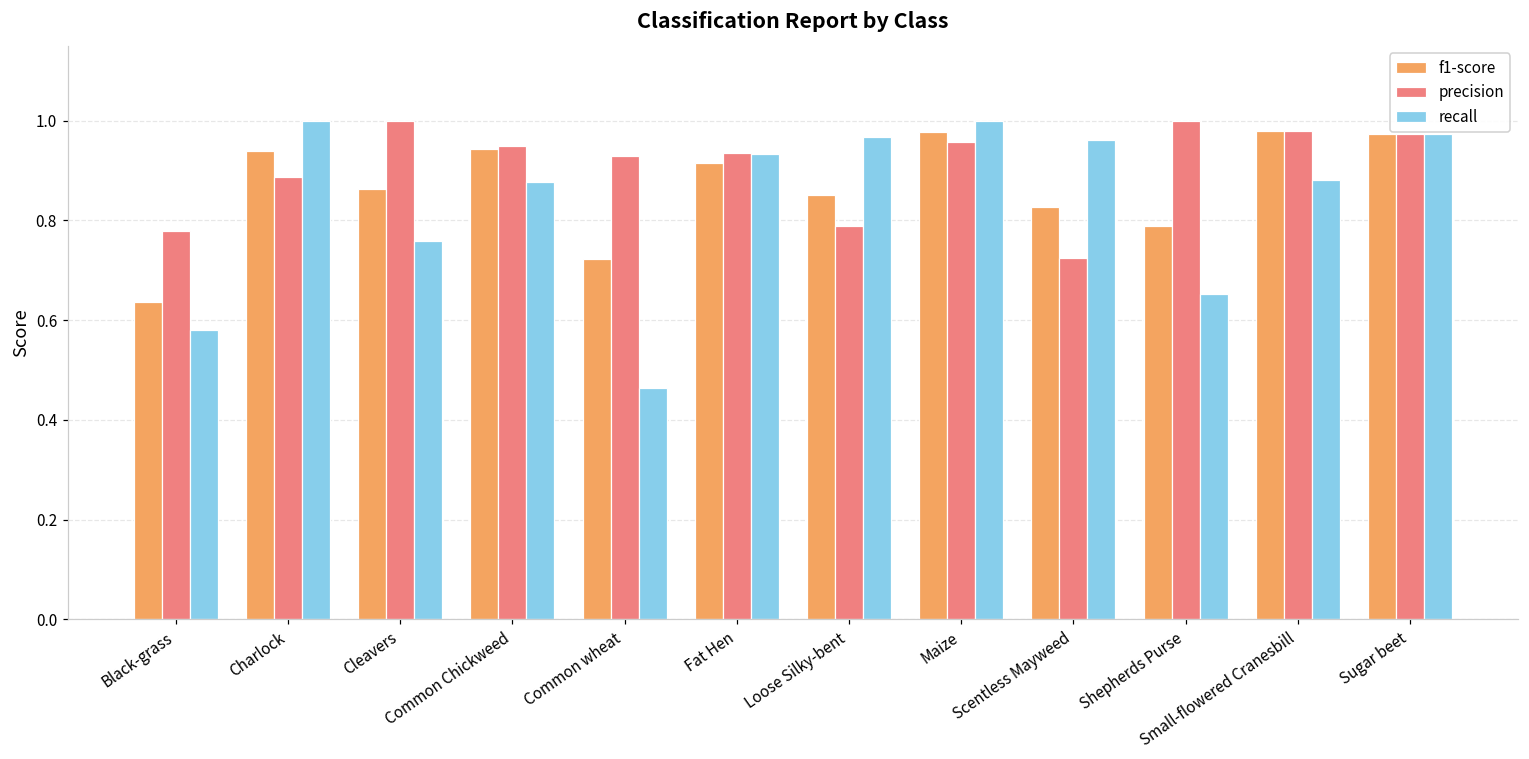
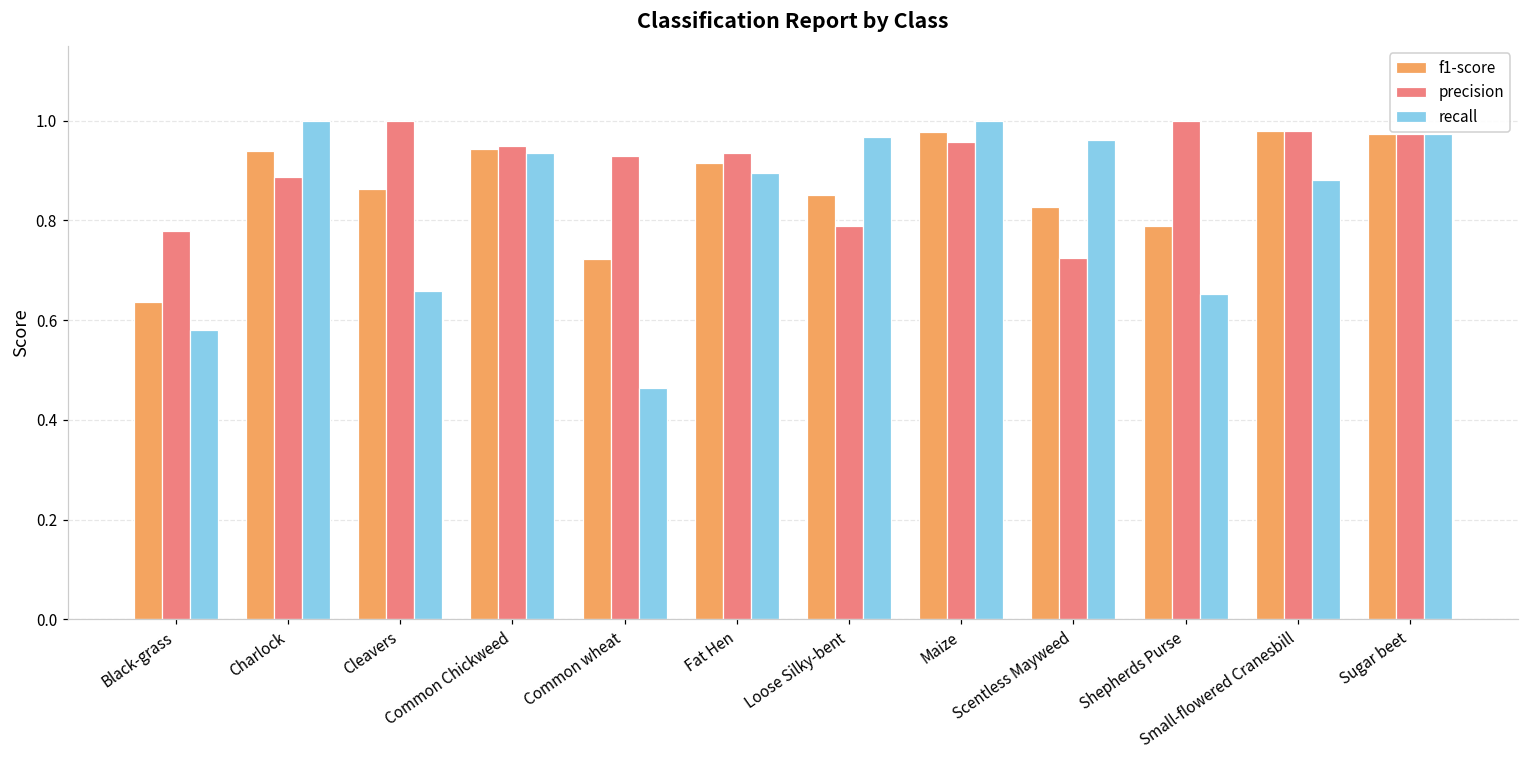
  {
    "recall": {
      "Black-grass": 0.58,
      "Charlock": 1.00,
-     "Cleavers": 0.76,
-     "Common Chickweed": 0.88,
+     "Cleavers": 0.66,
+     "Common Chickweed": 0.93,
      "Common wheat": 0.46,
-     "Fat Hen": 0.93,
+     "Fat Hen": 0.90,
      "Loose Silky-bent": 0.97,
      "Maize": 1.00,
      "Scentless Mayweed": 0.96,
      "Shepherds Purse": 0.65,
      "Small-flowered Cranesbill": 0.88,
      "Sugar beet": 0.97
    }
  }
